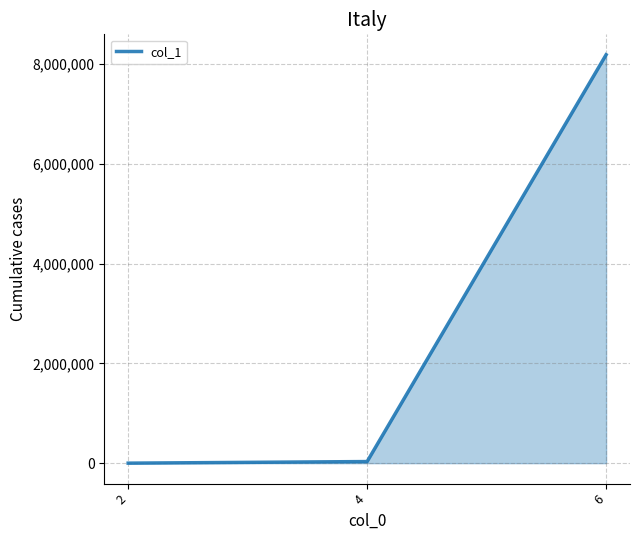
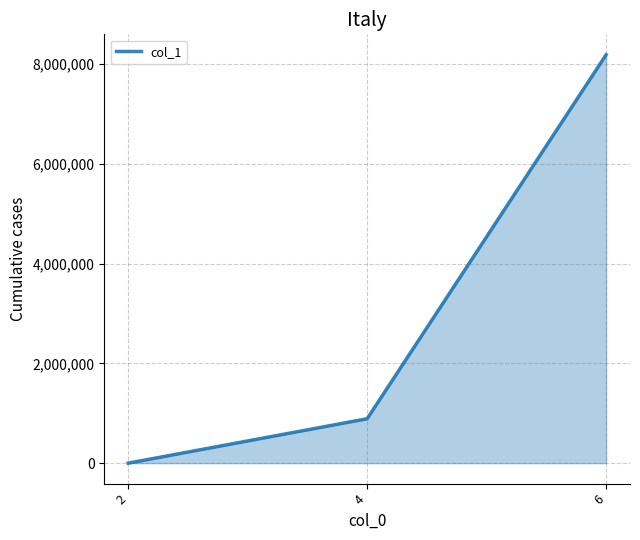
  {
    "2": "0",
-   "4": "0",
+   "4": "900,000",
    "6": "8,200,000"
  }
